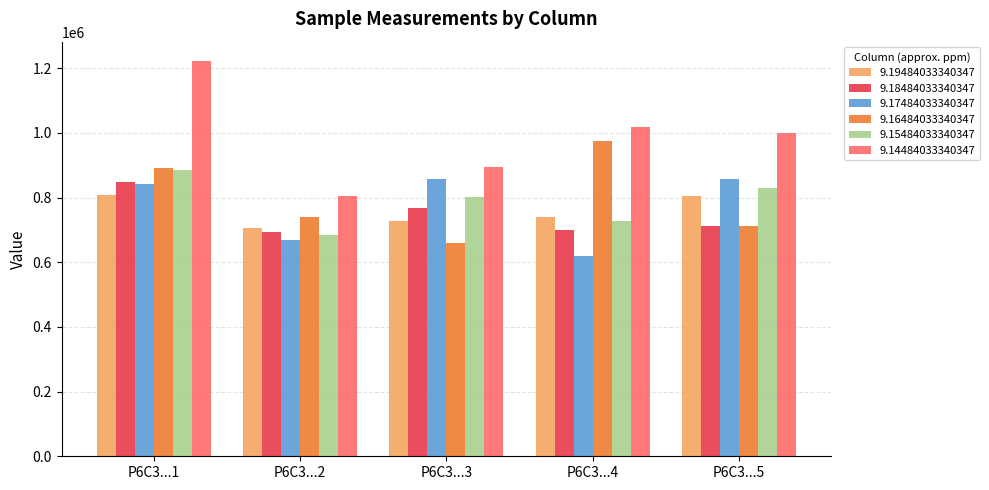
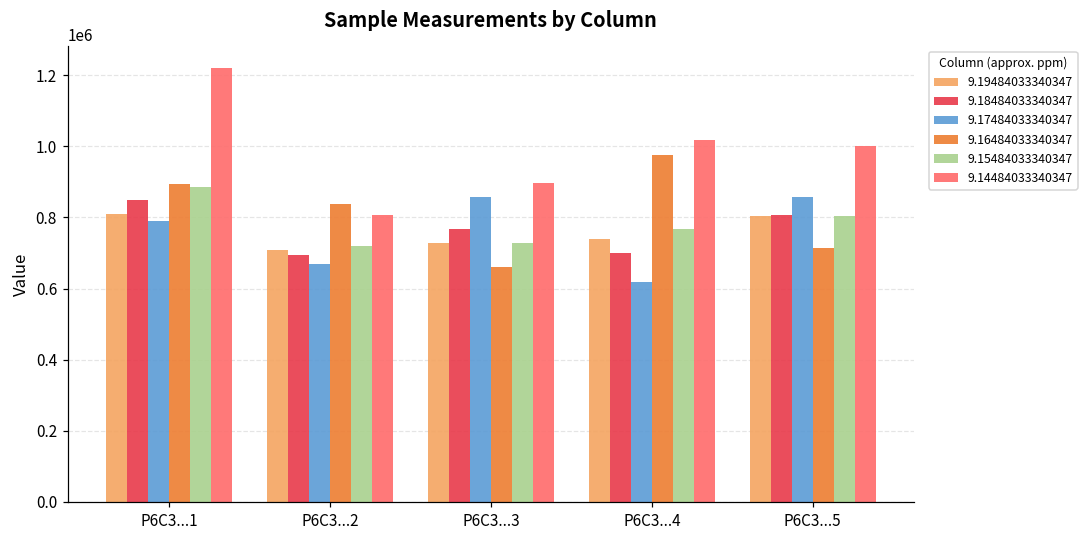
  {
    "9.18484033340347": {
      "P6C3...1": 850000,
      "P6C3...2": 700000,
      "P6C3...3": 770000,
      "P6C3...4": 700000,
-     "P6C3...5": 710000
+     "P6C3...5": 810000
    },
    "9.17484033340347": {
-     "P6C3...1": 840000,
+     "P6C3...1": 790000,
      "P6C3...2": 670000,
      "P6C3...3": 860000,
      "P6C3...4": 620000,
      "P6C3...5": 860000
    },
    "9.16484033340347": {
      "P6C3...1": 890000,
-     "P6C3...2": 740000,
+     "P6C3...2": 840000,
      "P6C3...3": 660000,
      "P6C3...4": 980000,
      "P6C3...5": 710000
    },
    "9.15484033340347": {
      "P6C3...1": 890000,
-     "P6C3...2": 680000,
-     "P6C3...3": 800000,
-     "P6C3...4": 730000,
-     "P6C3...5": 830000
+     "P6C3...2": 720000,
+     "P6C3...3": 730000,
+     "P6C3...4": 770000,
+     "P6C3...5": 800000
    }
  }
